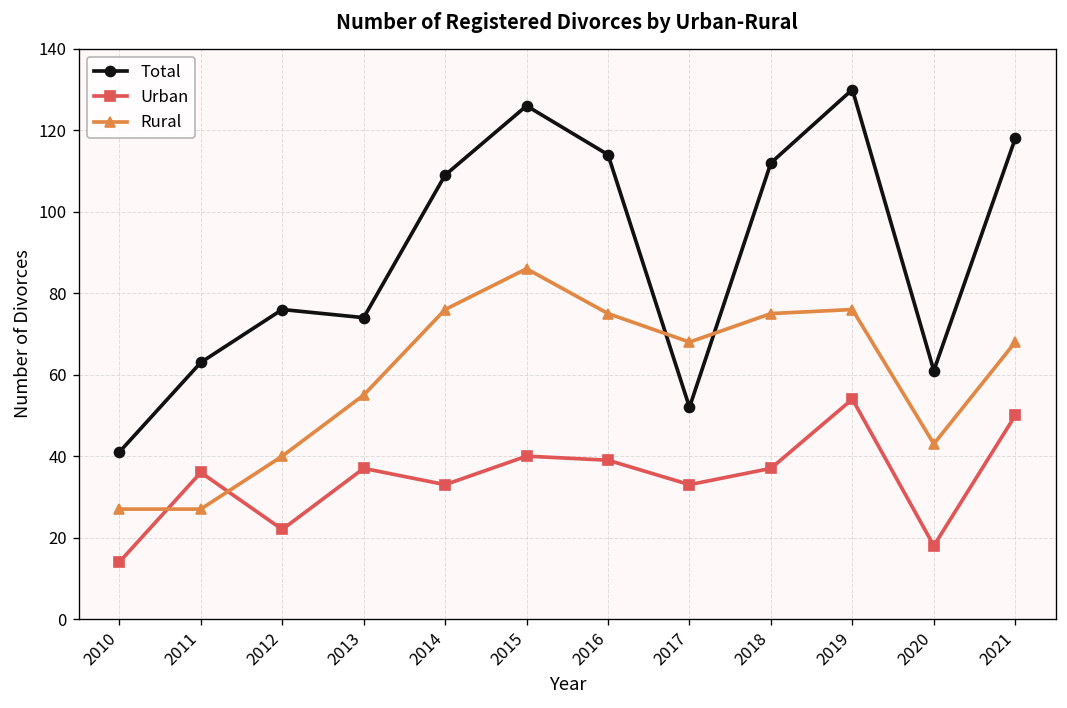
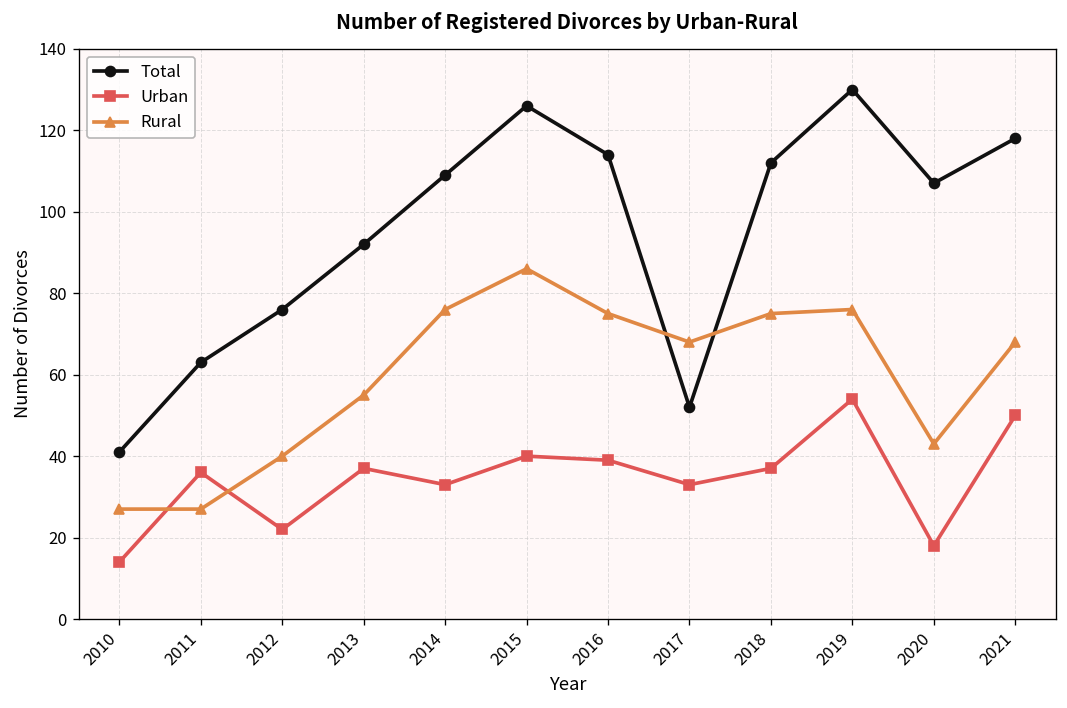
  {
    "Total": {
      "2010": 41,
      "2011": 63,
      "2012": 76,
-     "2013": 74,
+     "2013": 92,
      "2014": 109,
      "2015": 126,
      "2016": 114,
      "2017": 52,
      "2018": 112,
      "2019": 130,
-     "2020": 61,
+     "2020": 107,
      "2021": 118
    }
  }
